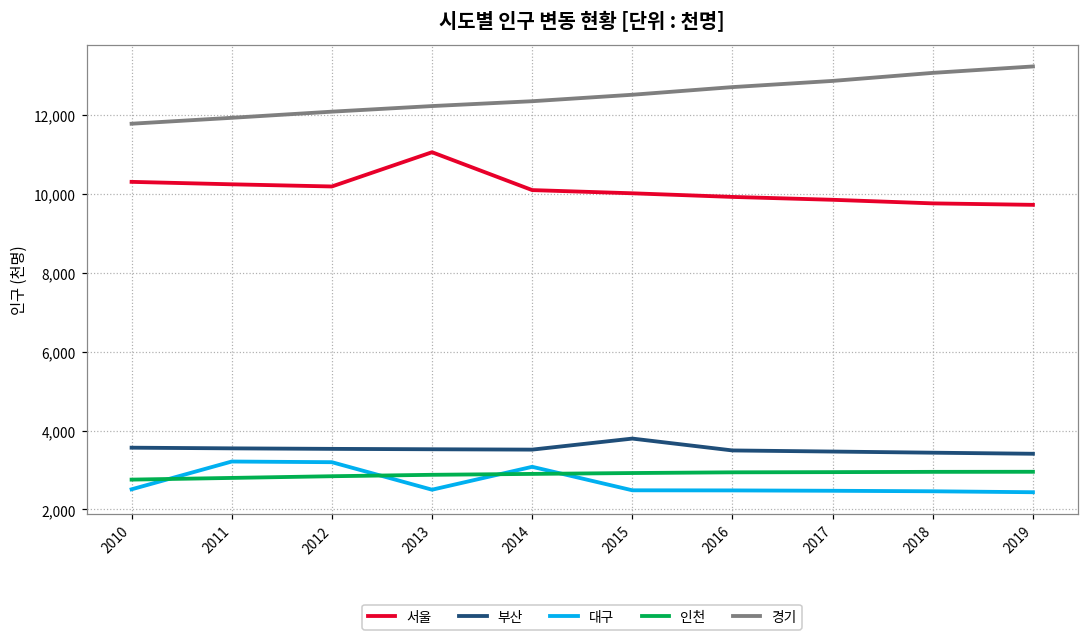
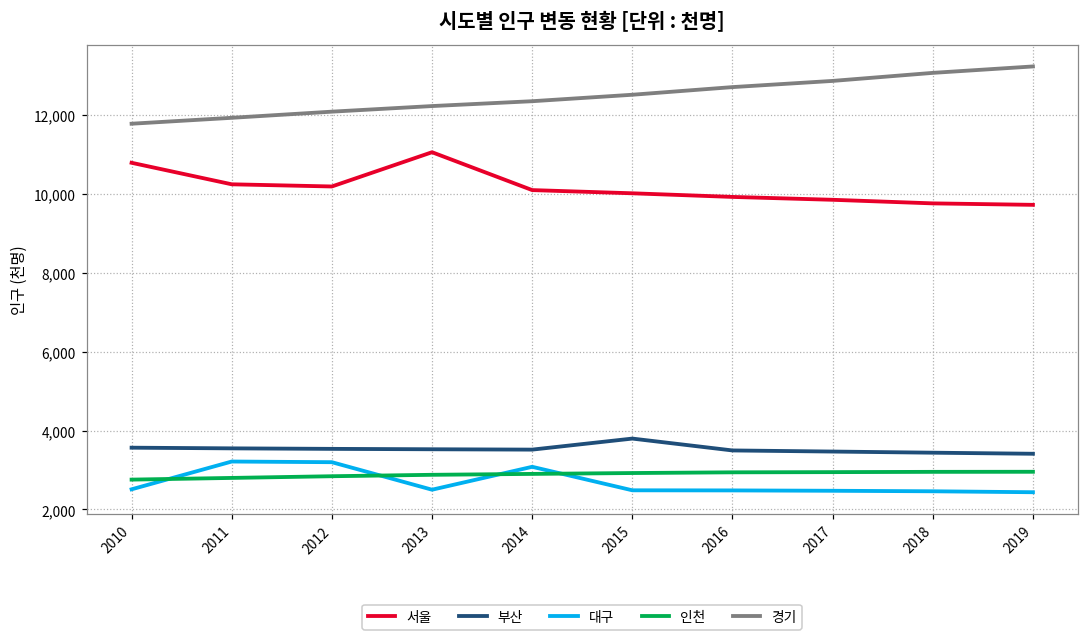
  {
    "서울": {
-     "2010": "10,300",
+     "2010": "10,800",
      "2011": "10,300",
      "2012": "10,200",
      "2013": "11,100",
      "2014": "10,100",
      "2015": "10,000",
      "2016": "9,900",
      "2017": "9,900",
      "2018": "9,800",
      "2019": "9,700"
    },
    "부산": {
      "2010": "3,600",
      "2011": "3,600",
      "2012": "3,500",
      "2013": "3,500",
      "2014": "3,500",
      "2015": "3,800",
      "2016": "3,500",
      "2017": "3,500",
      "2018": "3,400",
      "2019": "3,400"
    },
    "대구": {
      "2010": "2,500",
      "2011": "3,200",
      "2012": "3,200",
      "2013": "2,500",
      "2014": "3,100",
      "2015": "2,500",
      "2016": "2,500",
      "2017": "2,500",
      "2018": "2,500",
      "2019": "2,400"
    },
    "인천": {
      "2010": "2,800",
      "2011": "2,800",
      "2012": "2,800",
      "2013": "2,900",
      "2014": "2,900",
      "2015": "2,900",
      "2016": "2,900",
      "2017": "2,900",
      "2018": "3,000",
      "2019": "3,000"
    },
    "경기": {
      "2010": "11,800",
      "2011": "11,900",
      "2012": "12,100",
      "2013": "12,200",
      "2014": "12,400",
      "2015": "12,500",
      "2016": "12,700",
      "2017": "12,900",
      "2018": "13,100",
      "2019": "13,200"
    }
  }
